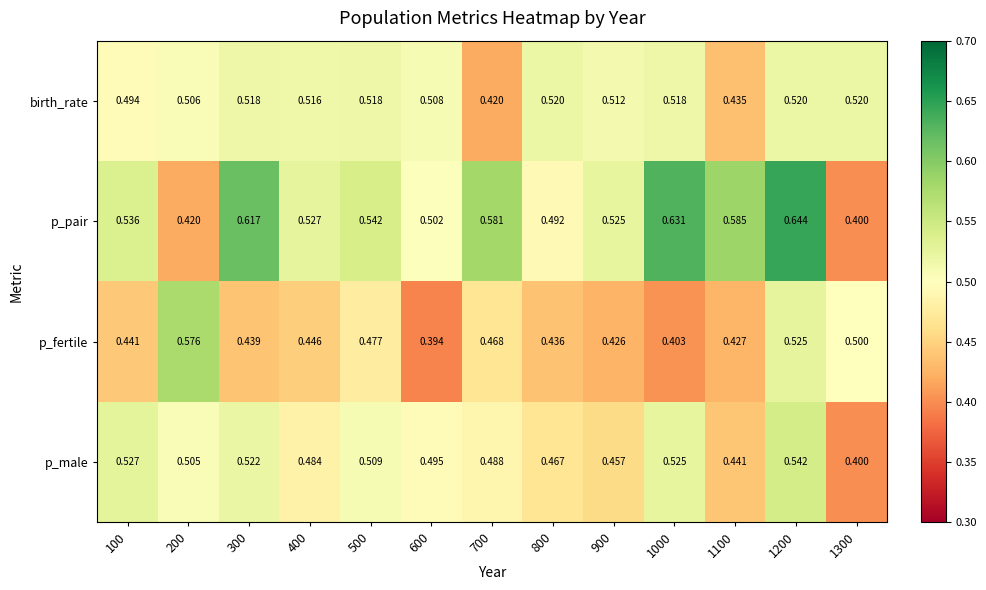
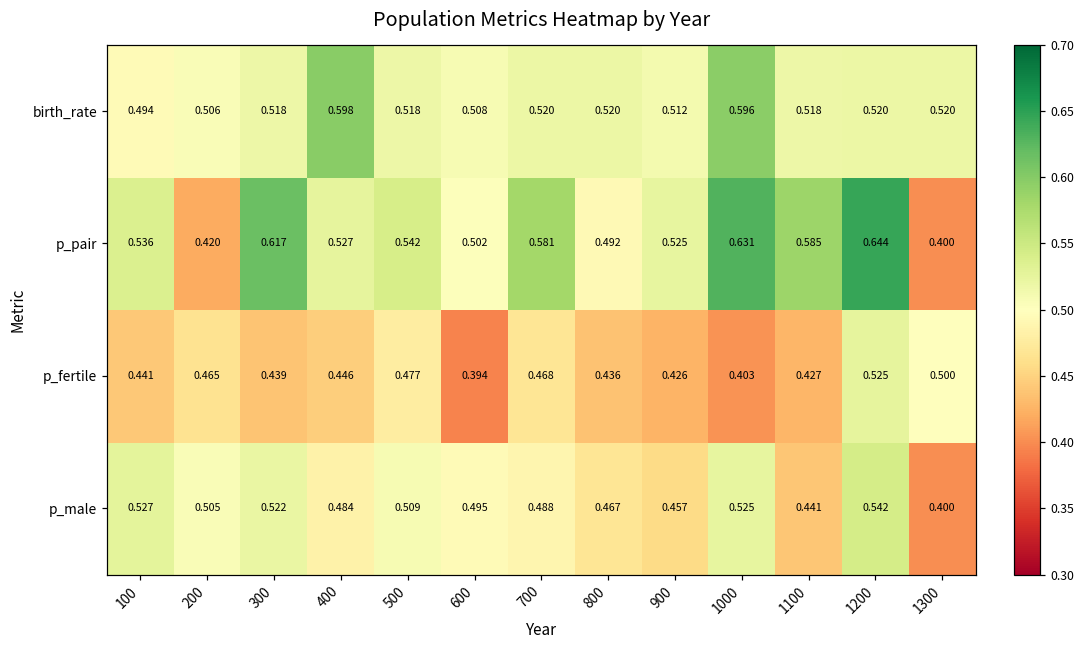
  {
    "birth_rate": {
      "100": 0.494,
      "200": 0.506,
      "300": 0.518,
-     "400": 0.516,
+     "400": 0.598,
      "500": 0.518,
      "600": 0.508,
-     "700": 0.420,
+     "700": 0.520,
      "800": 0.520,
      "900": 0.512,
-     "1000": 0.518,
-     "1100": 0.435,
+     "1000": 0.596,
+     "1100": 0.518,
      "1200": 0.520,
      "1300": 0.520
    },
    "p_pair": {
      "100": 0.536,
      "200": 0.420,
      "300": 0.617,
      "400": 0.527,
      "500": 0.542,
      "600": 0.502,
      "700": 0.581,
      "800": 0.492,
      "900": 0.525,
      "1000": 0.631,
      "1100": 0.585,
      "1200": 0.644,
      "1300": 0.400
    },
    "p_fertile": {
      "100": 0.441,
-     "200": 0.576,
+     "200": 0.465,
      "300": 0.439,
      "400": 0.446,
      "500": 0.477,
      "600": 0.394,
      "700": 0.468,
      "800": 0.436,
      "900": 0.426,
      "1000": 0.403,
      "1100": 0.427,
      "1200": 0.525,
      "1300": 0.500
    },
    "p_male": {
      "100": 0.527,
      "200": 0.505,
      "300": 0.522,
      "400": 0.484,
      "500": 0.509,
      "600": 0.495,
      "700": 0.488,
      "800": 0.467,
      "900": 0.457,
      "1000": 0.525,
      "1100": 0.441,
      "1200": 0.542,
      "1300": 0.400
    }
  }
